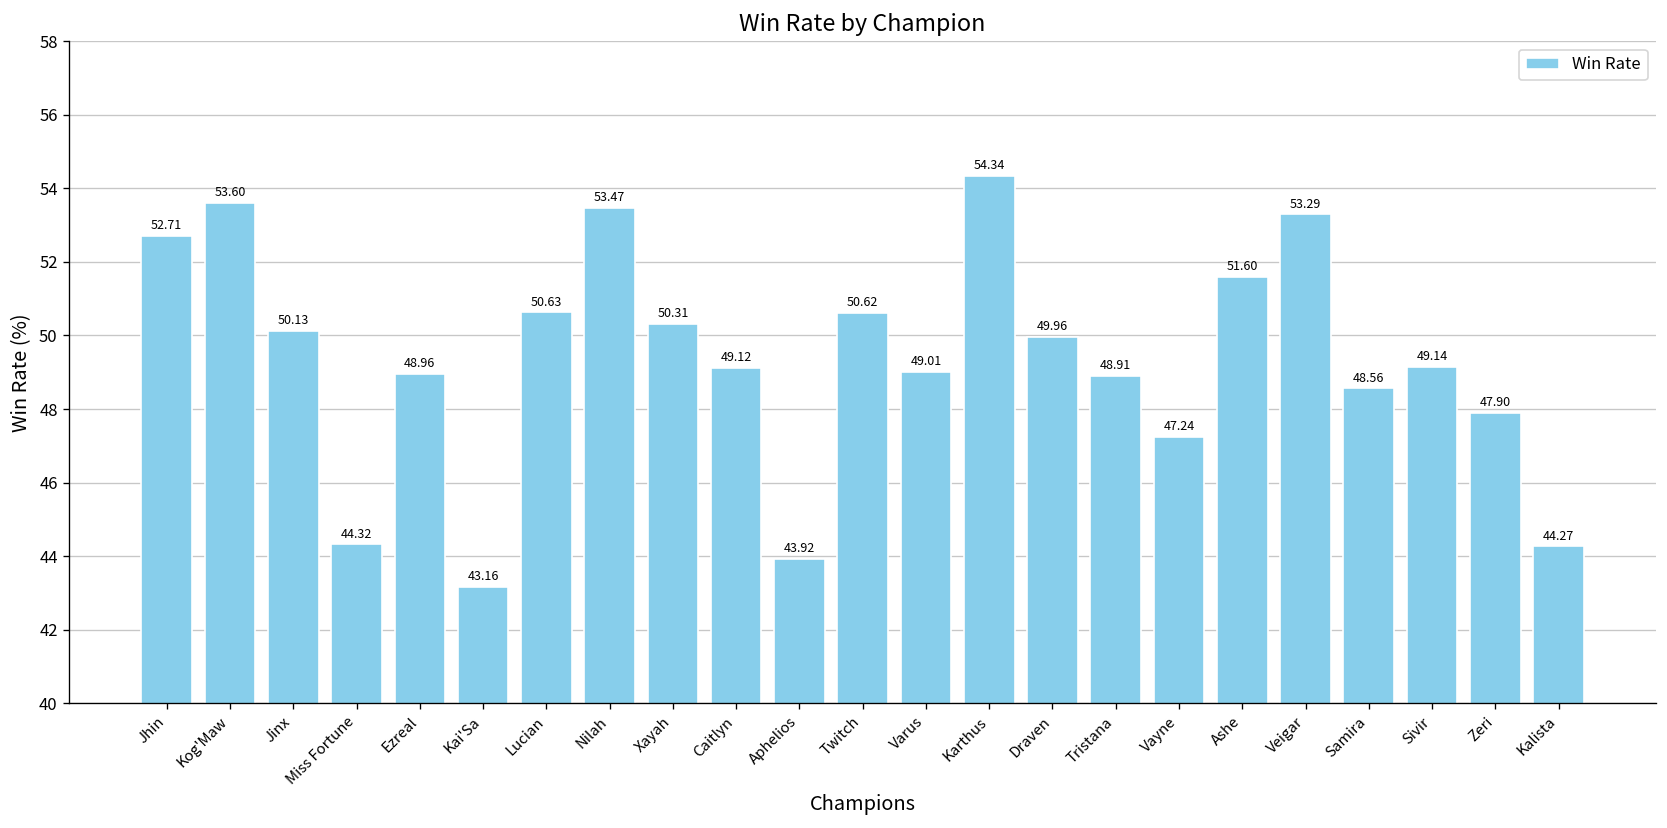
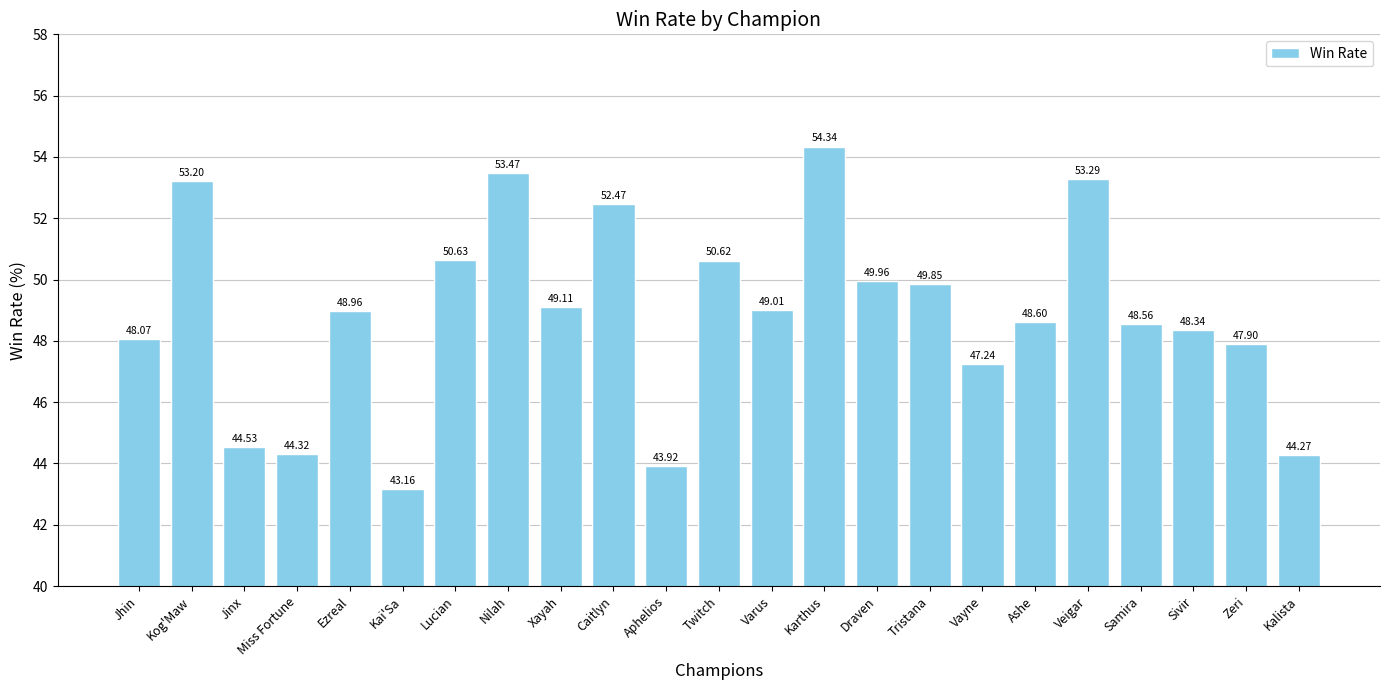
  {
-   "Jhin": 52.71,
-   "Kog'Maw": 53.60,
-   "Jinx": 50.13,
+   "Jhin": 48.07,
+   "Kog'Maw": 53.20,
+   "Jinx": 44.53,
    "Miss Fortune": 44.32,
    "Ezreal": 48.96,
    "Kai'Sa": 43.16,
    "Lucian": 50.63,
    "Nilah": 53.47,
-   "Xayah": 50.31,
-   "Caitlyn": 49.12,
+   "Xayah": 49.11,
+   "Caitlyn": 52.47,
    "Aphelios": 43.92,
    "Twitch": 50.62,
    "Varus": 49.01,
    "Karthus": 54.34,
    "Draven": 49.96,
-   "Tristana": 48.91,
+   "Tristana": 49.85,
    "Vayne": 47.24,
-   "Ashe": 51.60,
+   "Ashe": 48.60,
    "Veigar": 53.29,
    "Samira": 48.56,
-   "Sivir": 49.14,
+   "Sivir": 48.34,
    "Zeri": 47.90,
    "Kalista": 44.27
  }
